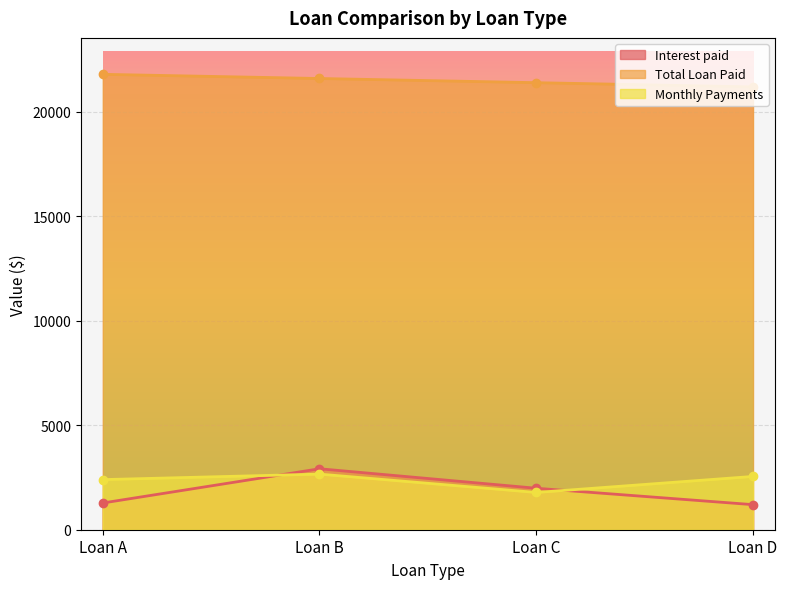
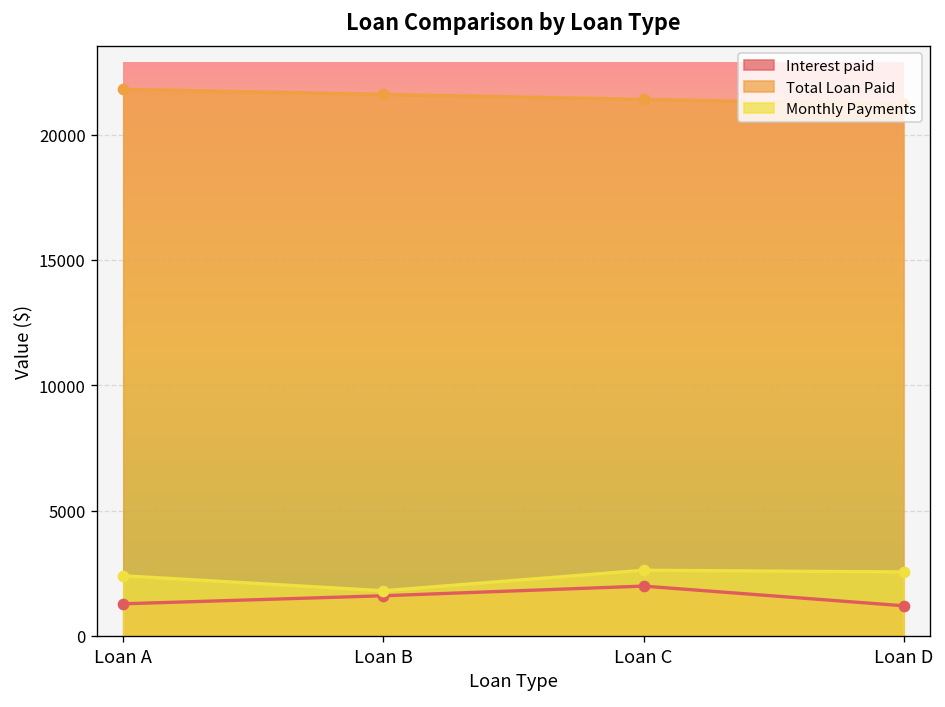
  {
    "Interest paid": {
      "Loan A": 1300,
-     "Loan B": 2900,
+     "Loan B": 1600,
      "Loan C": 2000,
      "Loan D": 1200
    },
    "Total Loan Paid": {
      "Loan A": 21800,
      "Loan B": 21600,
      "Loan C": 21400
    },
    "Monthly Payments": {
      "Loan A": 2400,
-     "Loan B": 2700,
-     "Loan C": 1800,
+     "Loan B": 1800,
+     "Loan C": 2600,
      "Loan D": 2600
    }
  }
